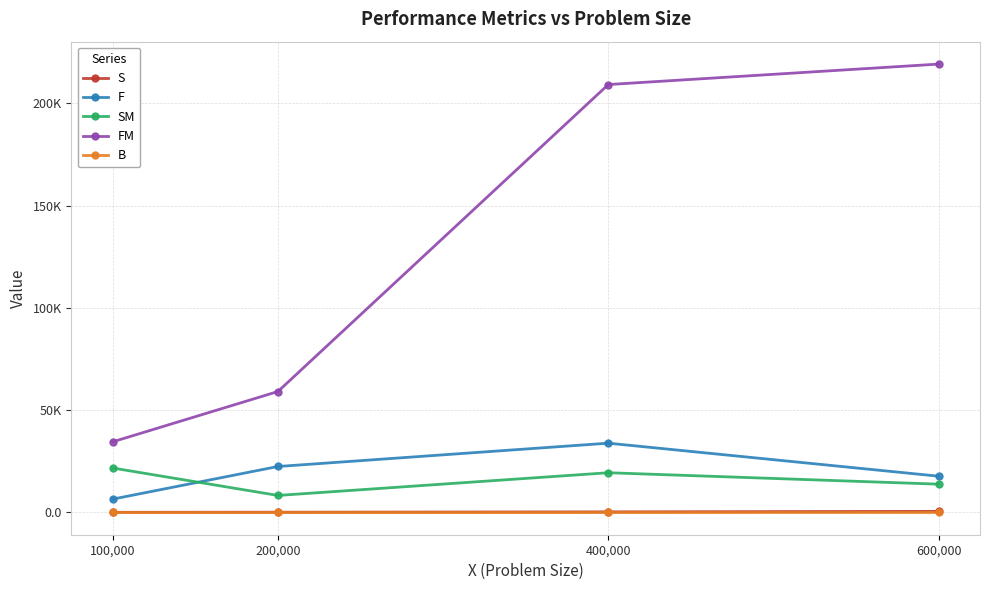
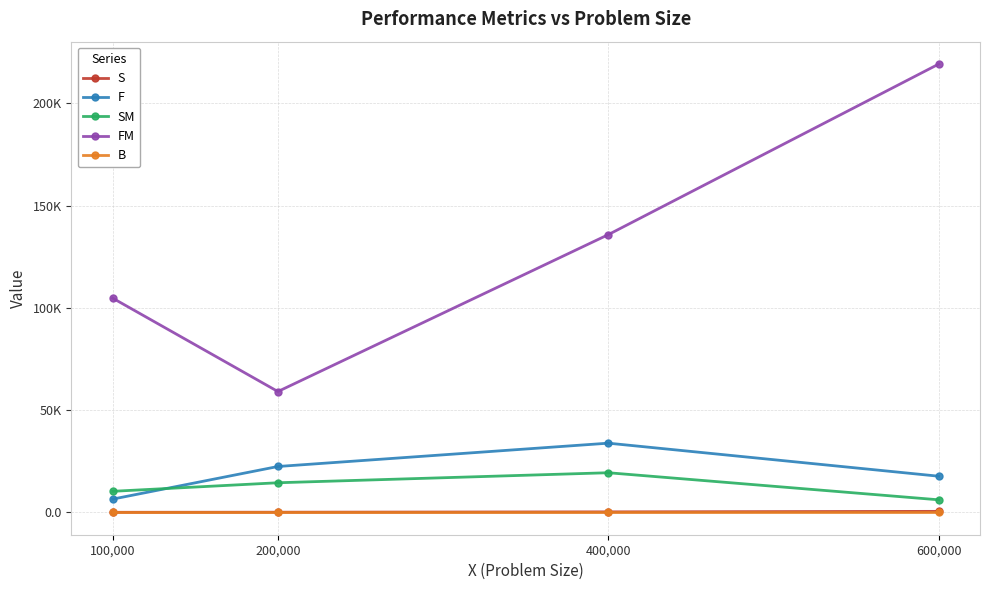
  {
    "F": {
      "100,000": 6000,
      "200,000": 22000,
      "400,000": 34000,
      "600,000": 18000
    },
    "SM": {
-     "100,000": 22000,
-     "200,000": 8000,
+     "100,000": 10000,
+     "200,000": 14000,
      "400,000": 19000,
-     "600,000": 14000
+     "600,000": 6000
    },
    "FM": {
-     "100,000": 34000,
+     "100,000": 105000,
      "200,000": 59000,
-     "400,000": 209000,
+     "400,000": 136000,
      "600,000": 219000
    }
  }
